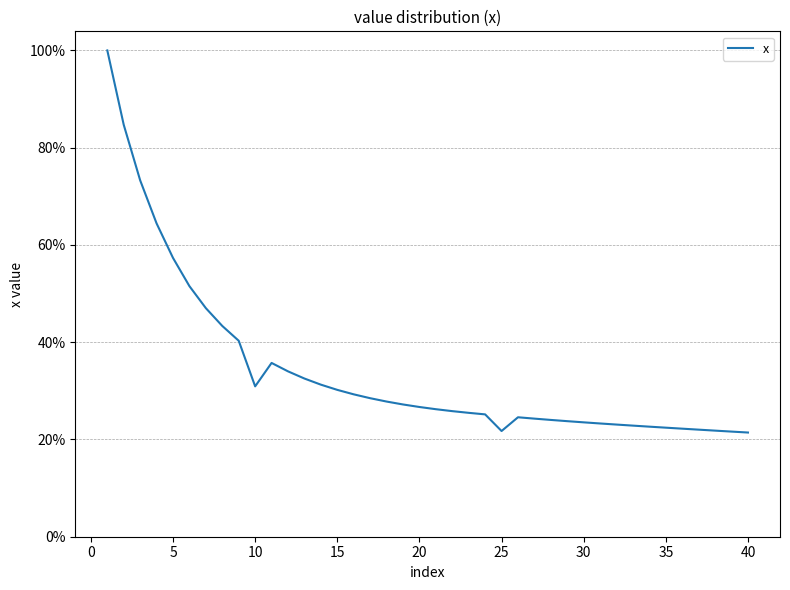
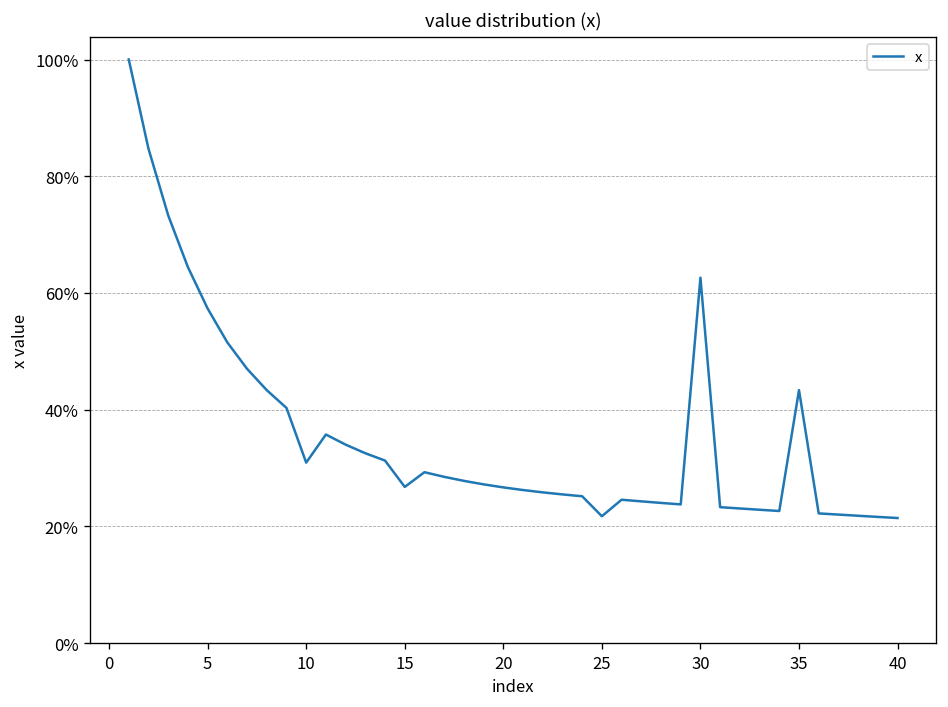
  {
    "5": "57%",
    "10": "31%",
-   "15": "30%",
+   "15": "27%",
    "20": "27%",
    "25": "22%",
-   "30": "24%",
-   "35": "22%",
+   "30": "63%",
+   "35": "43%",
    "40": "21%"
  }
